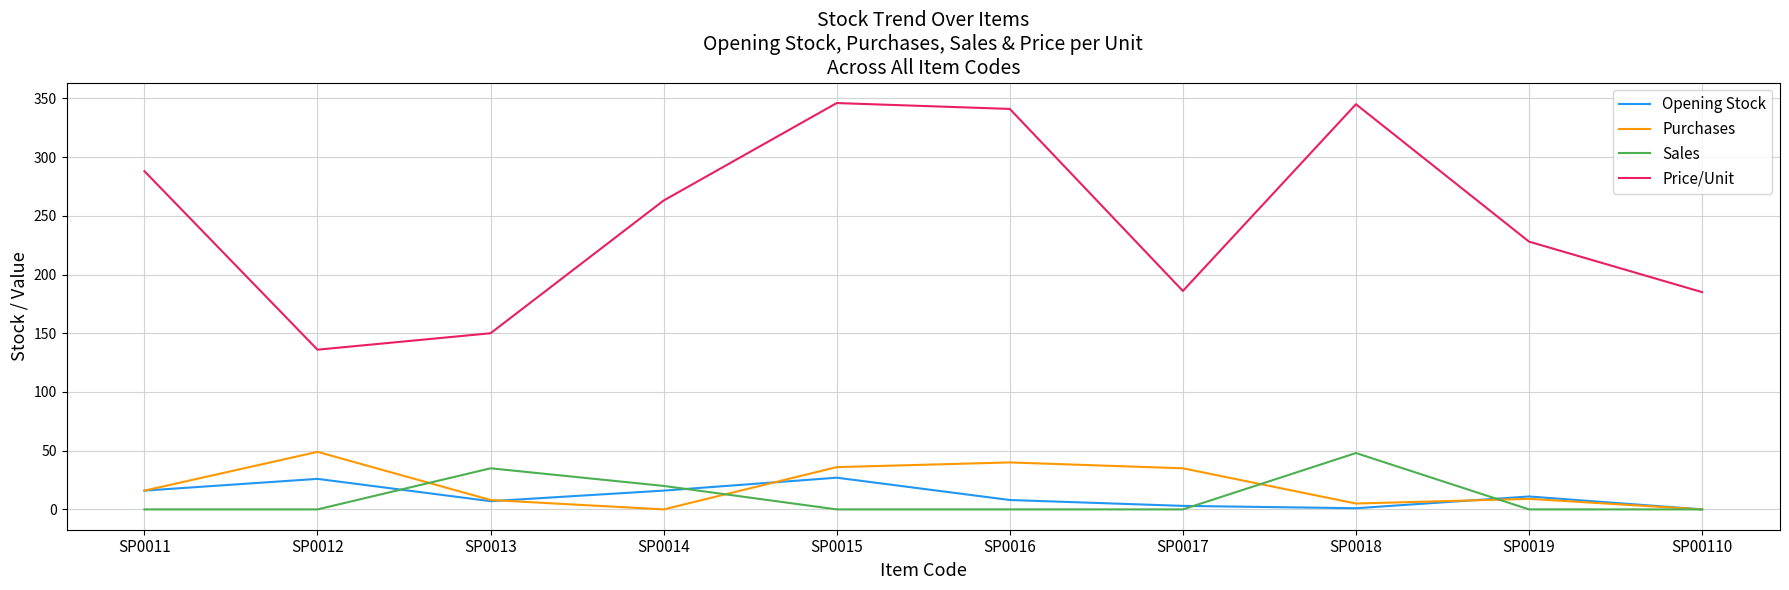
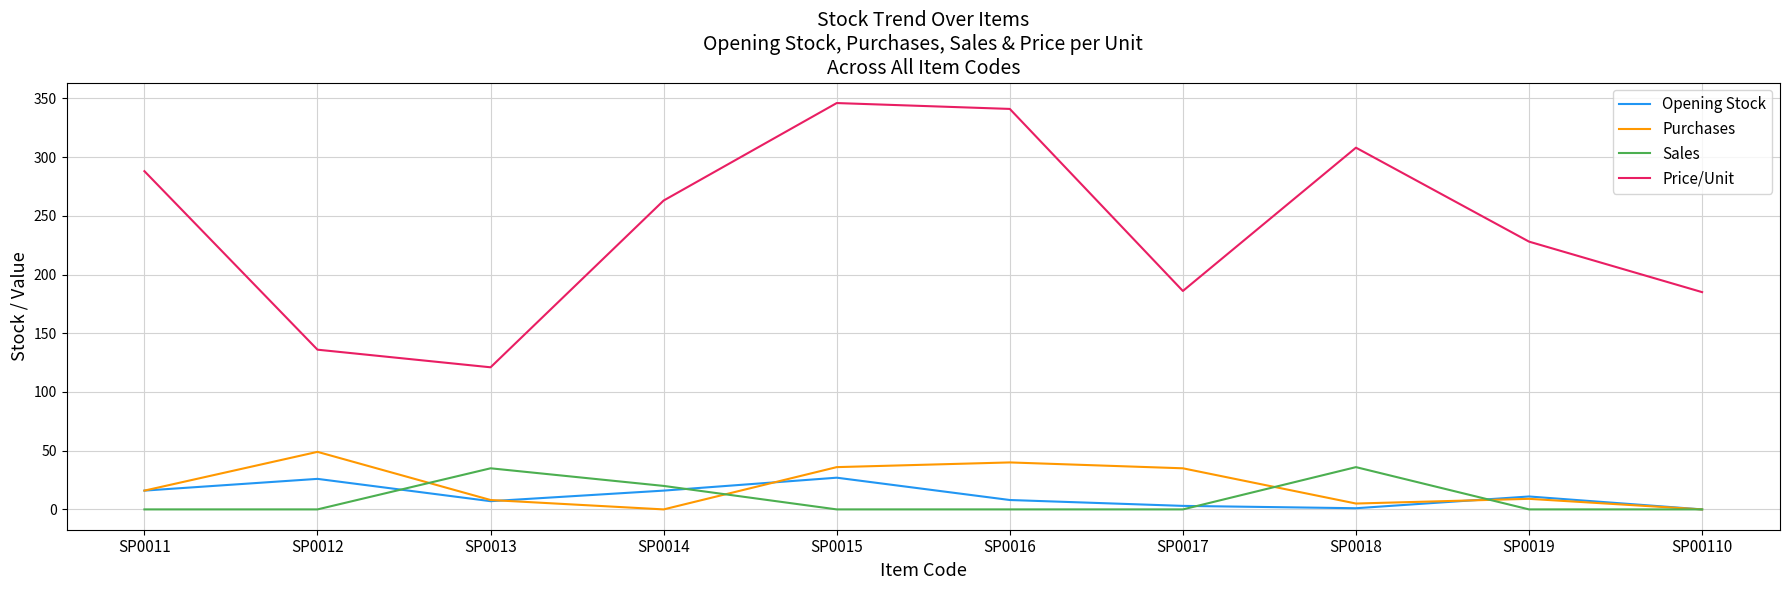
  {
    "Opening Stock": {
      "SP0012": 26,
      "SP0014": 16,
      "SP0015": 27,
      "SP0016": 8,
      "SP0017": 3,
      "SP0018": 1
    },
    "Purchases": {
      "SP0012": 49,
      "SP0014": 0,
      "SP0015": 36,
      "SP0016": 40,
      "SP0017": 35,
      "SP0018": 5
    },
    "Sales": {
      "SP0011": 0,
      "SP0012": 0,
      "SP0013": 35,
      "SP0014": 20,
      "SP0015": 0,
      "SP0016": 0,
      "SP0017": 0,
-     "SP0018": 48,
+     "SP0018": 36,
      "SP0019": 0
    },
    "Price/Unit": {
      "SP0011": 288,
      "SP0012": 136,
-     "SP0013": 150,
+     "SP0013": 121,
      "SP0014": 263,
      "SP0015": 346,
      "SP0016": 341,
      "SP0017": 186,
-     "SP0018": 345,
+     "SP0018": 308,
      "SP0019": 228,
      "SP00110": 185
    }
  }
